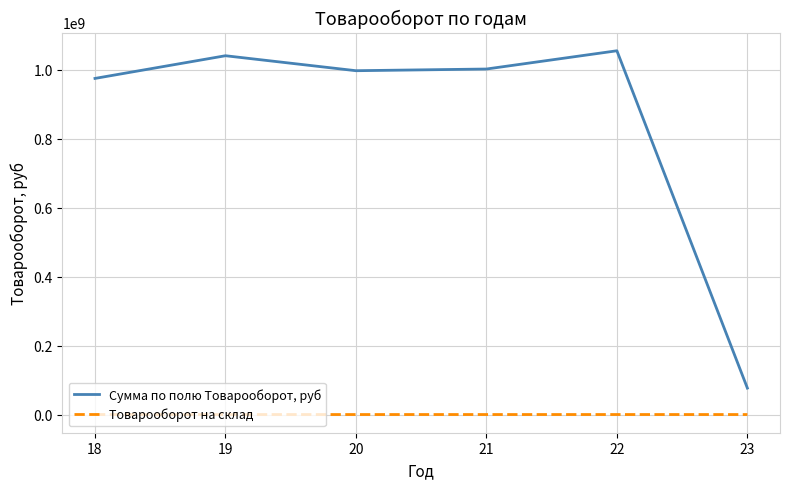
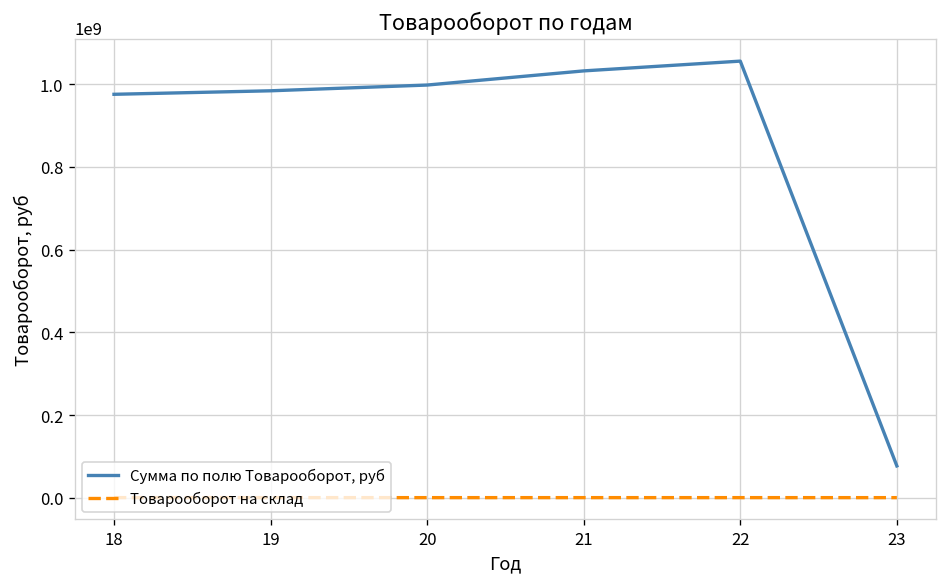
  {
    "Сумма по полю Товарооборот, руб": {
      "18": 980000000,
-     "19": 1040000000,
+     "19": 980000000,
      "20": 1000000000,
-     "21": 1000000000,
+     "21": 1030000000,
      "22": 1060000000,
      "23": 80000000
    },
    "Товарооборот на склад": {
      "20": 0,
      "21": 0,
      "22": 0,
      "23": 0
    }
  }
